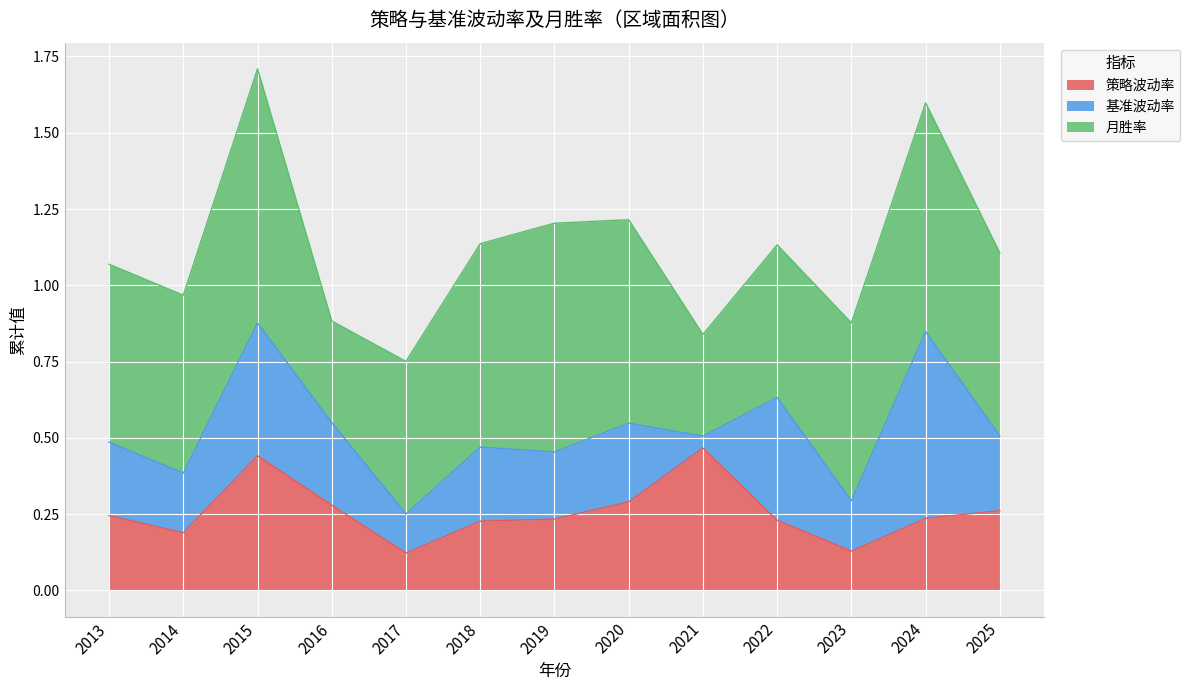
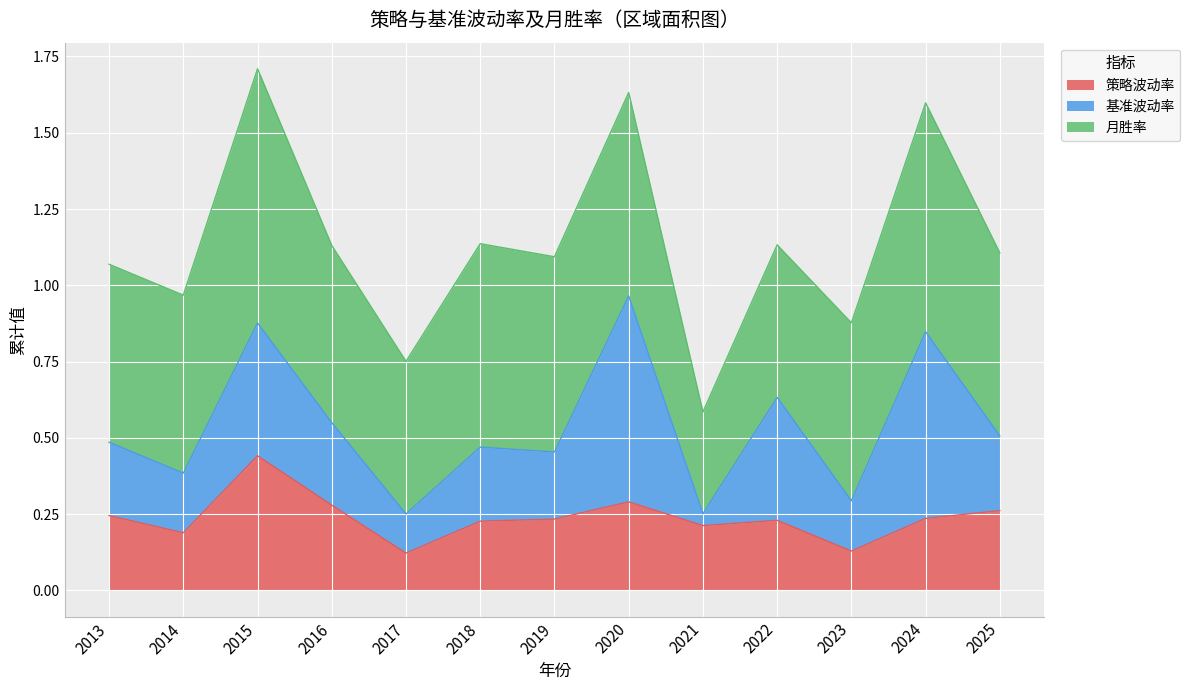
  {
    "策略波动率": {
      "2013": 0.25,
      "2014": 0.19,
      "2015": 0.44,
      "2016": 0.28,
      "2017": 0.12,
      "2018": 0.23,
      "2019": 0.23,
      "2020": 0.29,
-     "2021": 0.47,
+     "2021": 0.21,
      "2022": 0.23,
      "2023": 0.13,
      "2024": 0.24,
      "2025": 0.26
    },
    "基准波动率": {
      "2013": 0.24,
      "2014": 0.20,
      "2015": 0.44,
      "2016": 0.27,
      "2017": 0.13,
      "2018": 0.24,
      "2019": 0.22,
-     "2020": 0.26,
+     "2020": 0.67,
      "2021": 0.04,
      "2022": 0.40,
      "2023": 0.16,
      "2024": 0.61,
      "2025": 0.24
    },
    "月胜率": {
      "2013": 0.58,
      "2014": 0.58,
      "2015": 0.83,
-     "2016": 0.33,
+     "2016": 0.58,
      "2017": 0.50,
      "2018": 0.67,
-     "2019": 0.75,
+     "2019": 0.64,
      "2020": 0.67,
      "2021": 0.33,
      "2022": 0.50,
      "2023": 0.58,
      "2024": 0.75,
      "2025": 0.60
    }
  }
